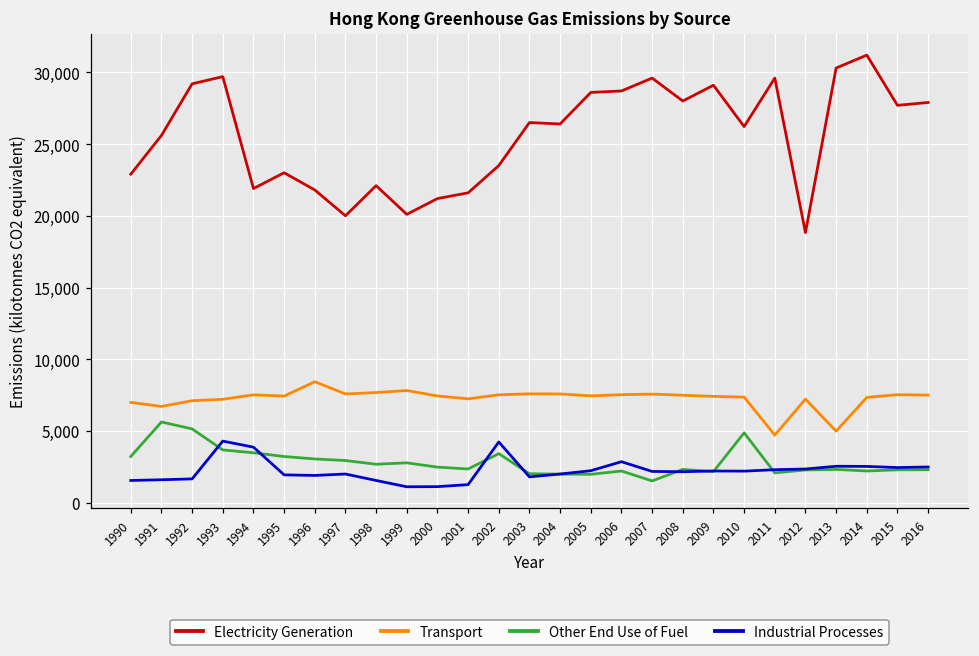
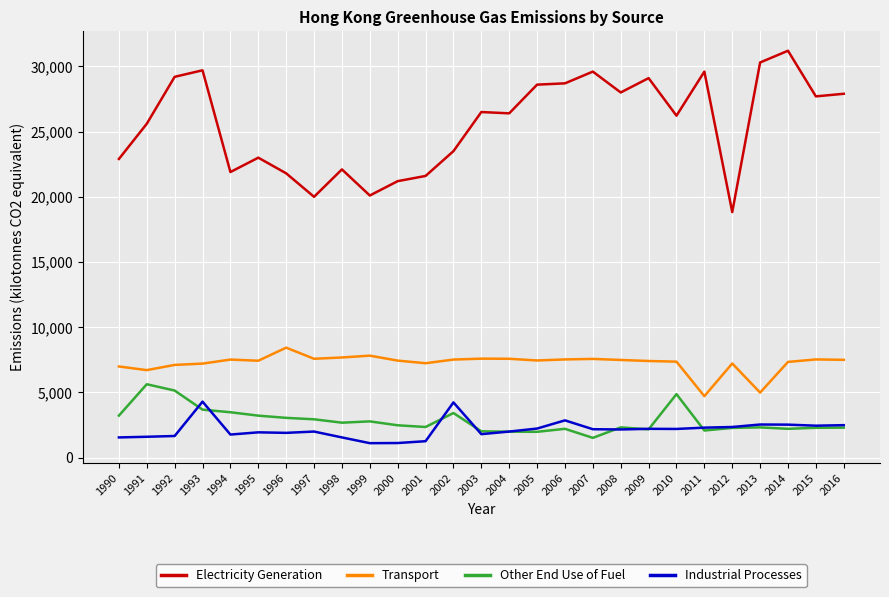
  {
    "Electricity Generation": {
      "1990": "22,900",
      "1991": "25,600",
      "1992": "29,200",
      "1993": "29,700",
      "1994": "21,900",
      "1995": "23,000",
      "1996": "21,800",
      "1997": "20,000",
      "1998": "22,100",
      "1999": "20,100",
      "2000": "21,200",
      "2001": "21,600",
      "2002": "23,500",
      "2003": "26,500",
      "2004": "26,400",
      "2005": "28,600",
      "2006": "28,700",
      "2007": "29,600",
      "2008": "28,000",
      "2009": "29,100",
      "2010": "26,200",
      "2011": "29,600",
      "2012": "18,800",
      "2013": "30,300",
      "2014": "31,200",
      "2015": "27,700",
      "2016": "27,900"
    },
    "Transport": {
      "1990": "7,000",
      "1991": "6,700",
      "1992": "7,100",
      "1993": "7,200",
      "1994": "7,500",
      "1995": "7,400",
      "1996": "8,400",
      "1997": "7,600",
      "1998": "7,700",
      "1999": "7,800",
      "2000": "7,400",
      "2001": "7,200",
      "2002": "7,500",
      "2003": "7,600",
      "2004": "7,600",
      "2005": "7,500",
      "2006": "7,500",
      "2007": "7,600",
      "2008": "7,500",
      "2009": "7,400",
      "2010": "7,400",
      "2011": "4,700",
      "2012": "7,200",
      "2013": "5,000",
      "2014": "7,300",
      "2015": "7,500",
      "2016": "7,500"
    },
    "Other End Use of Fuel": {
      "1990": "3,200",
      "1991": "5,600",
      "1992": "5,100",
      "1993": "3,700",
      "1994": "3,500",
      "1995": "3,200",
      "1996": "3,100",
      "1997": "2,900",
      "1998": "2,700",
      "1999": "2,800",
      "2000": "2,500",
      "2001": "2,400",
      "2002": "3,400",
      "2003": "2,000",
      "2005": "2,000",
      "2006": "2,200",
      "2007": "1,500",
      "2010": "4,900",
      "2011": "2,100",
      "2013": "2,300",
      "2014": "2,200"
    },
    "Industrial Processes": {
      "1990": "1,600",
      "1991": "1,600",
      "1992": "1,700",
      "1993": "4,300",
-     "1994": "3,900",
+     "1994": "1,800",
      "1995": "1,900",
      "1996": "1,900",
      "1997": "2,000",
      "1998": "1,600",
      "1999": "1,100",
      "2000": "1,100",
      "2001": "1,300",
      "2002": "4,200",
      "2003": "1,800",
      "2005": "2,200",
      "2006": "2,900",
      "2007": "2,200",
      "2010": "2,200",
      "2011": "2,300",
      "2013": "2,500",
      "2014": "2,500"
    }
  }
